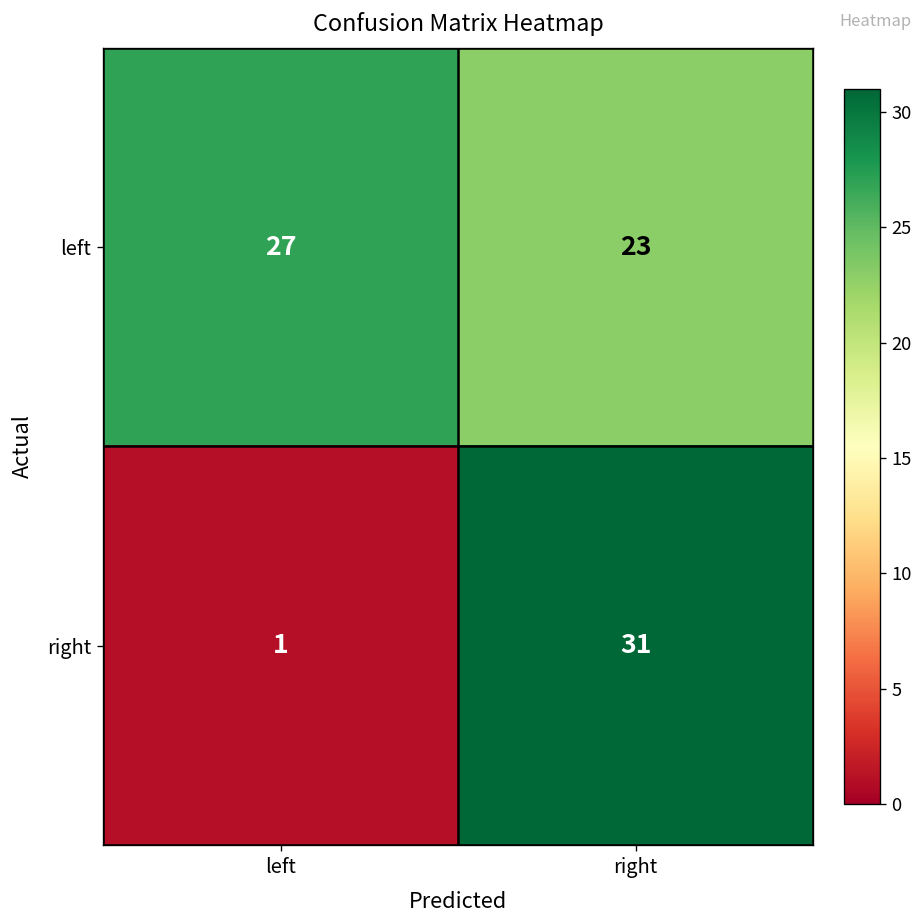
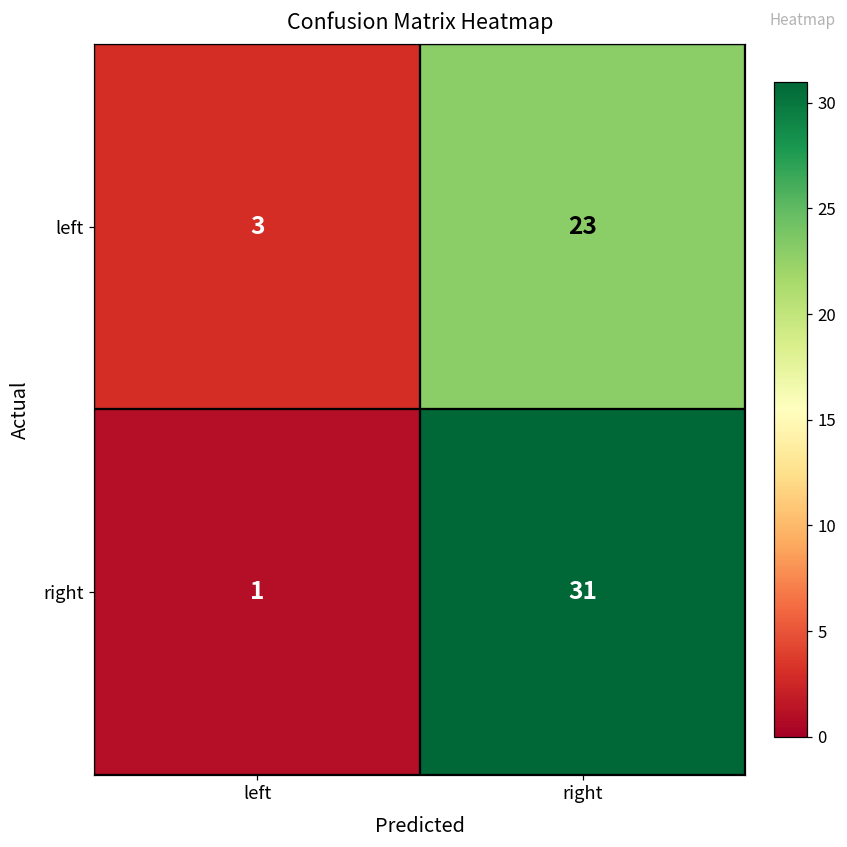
  {
    "left": {
-     "left": 27,
+     "left": 3,
      "right": 23
    },
    "right": {
      "left": 1,
      "right": 31
    }
  }
